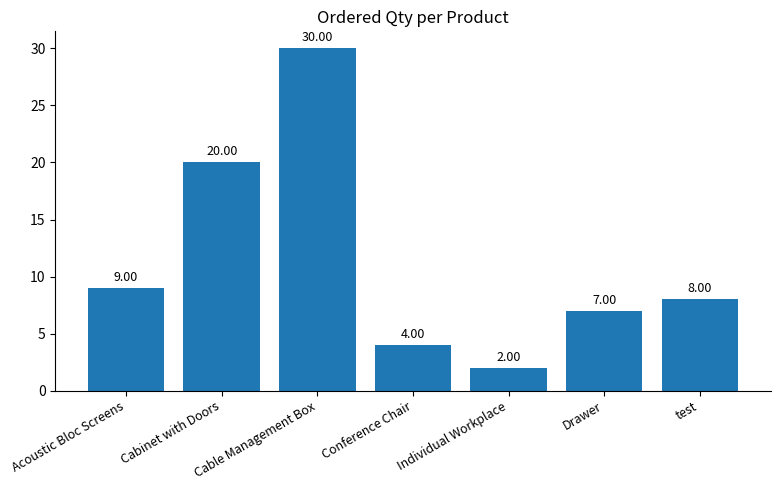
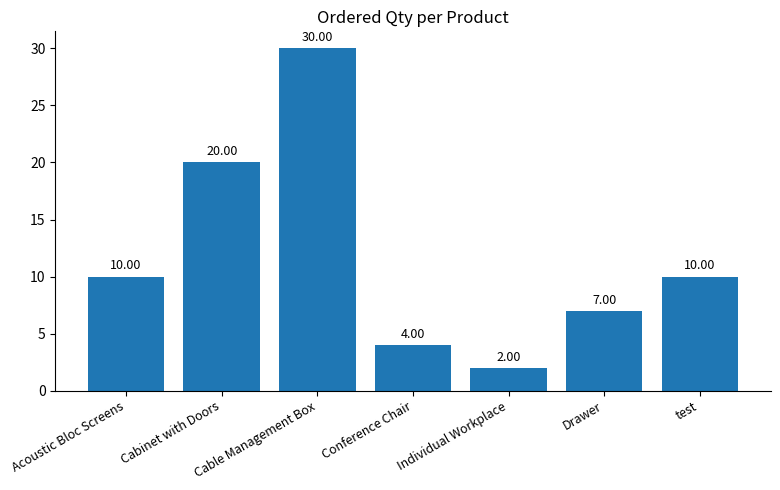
  {
-   "Acoustic Bloc Screens": 9.00,
+   "Acoustic Bloc Screens": 10.00,
    "Cabinet with Doors": 20.00,
    "Cable Management Box": 30.00,
    "Conference Chair": 4.00,
    "Individual Workplace": 2.00,
    "Drawer": 7.00,
-   "test": 8.00
+   "test": 10.00
  }
